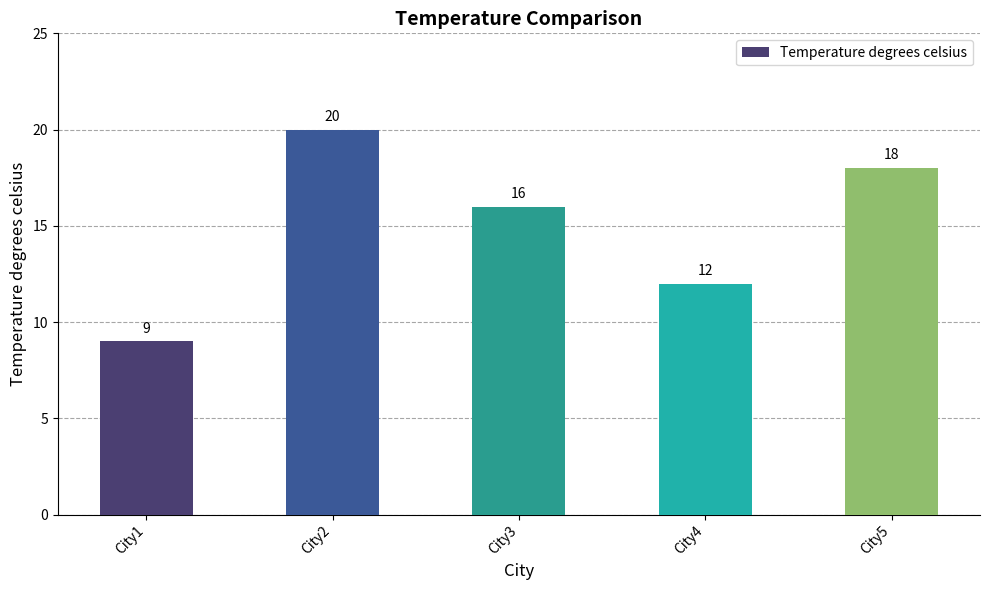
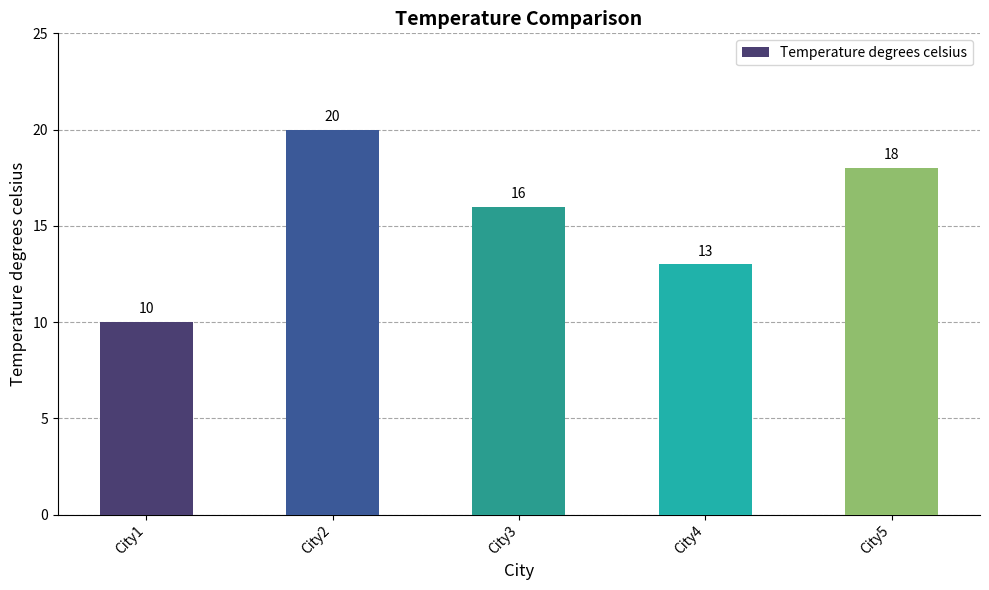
  {
-   "City1": 9,
+   "City1": 10,
    "City2": 20,
    "City3": 16,
-   "City4": 12,
+   "City4": 13,
    "City5": 18
  }
